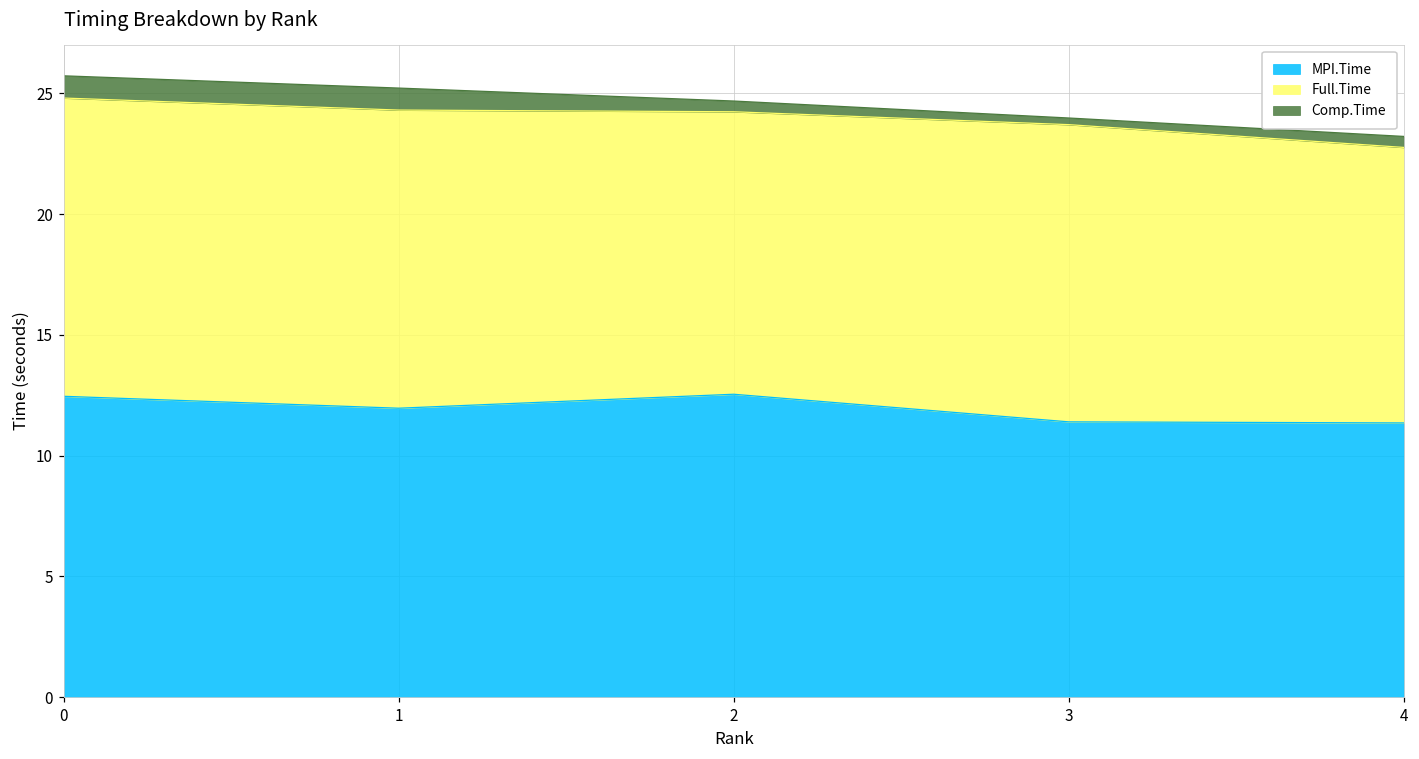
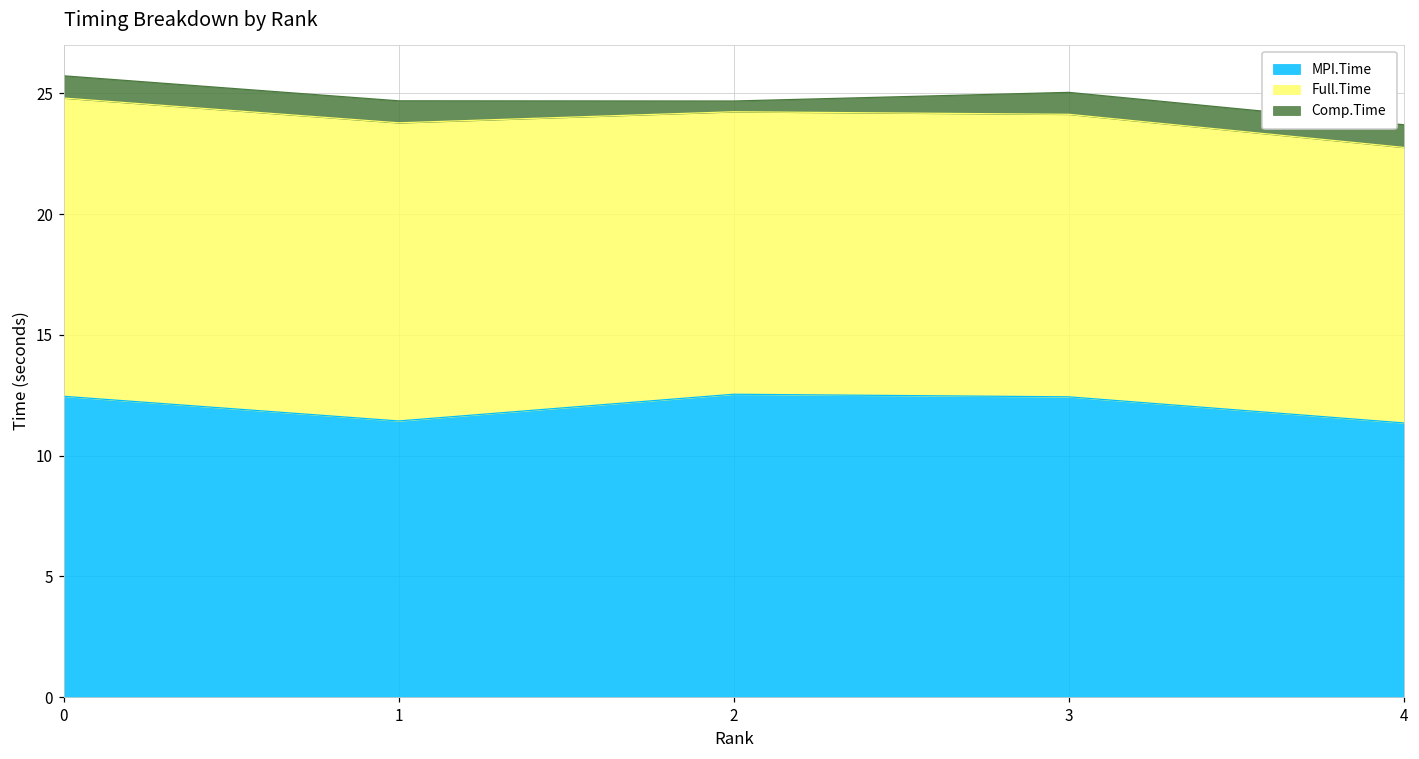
  {
    "MPI.Time": {
      "0": 12.5,
-     "1": 12.0,
+     "1": 11.4,
      "2": 12.5,
-     "3": 11.4,
+     "3": 12.4,
      "4": 11.4
    },
    "Full.Time": {
      "0": 12.4,
      "1": 12.3,
      "2": 11.7,
-     "3": 12.3,
+     "3": 11.7,
      "4": 11.4
    },
    "Comp.Time": {
      "0": 0.9,
      "1": 0.9,
      "2": 0.4,
-     "3": 0.3,
-     "4": 0.5
+     "3": 0.9,
+     "4": 0.9
    }
  }
